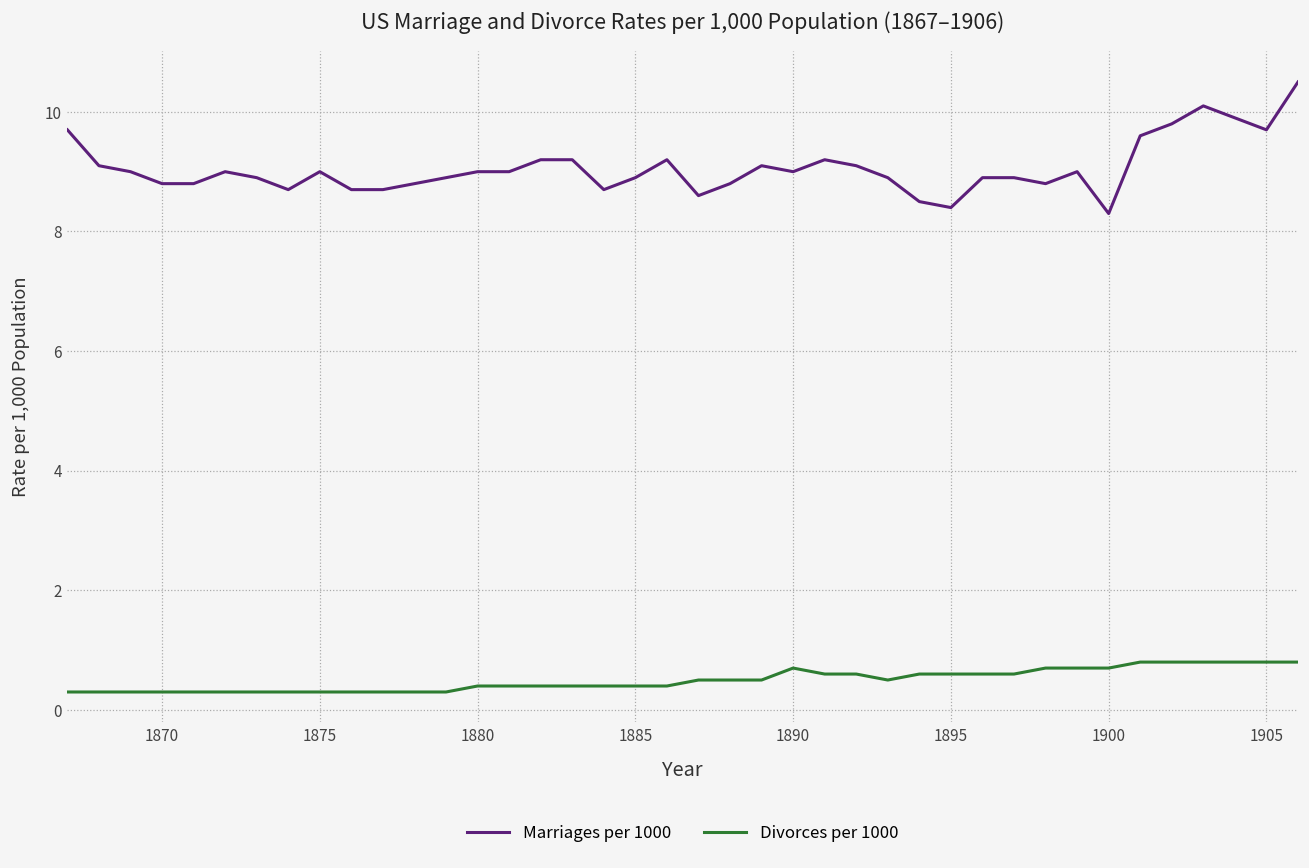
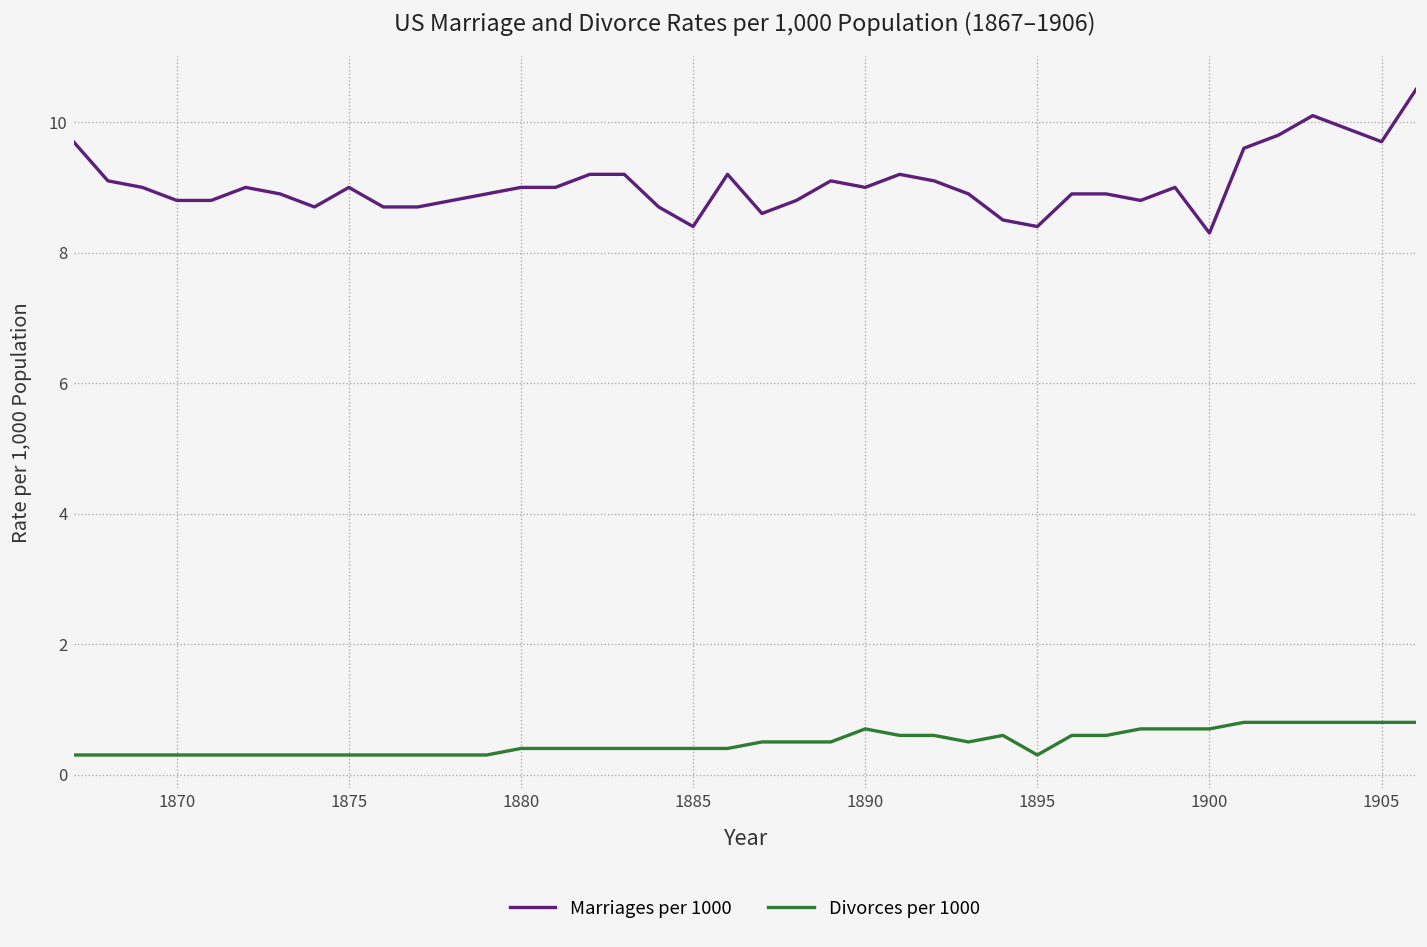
  {
    "Marriages per 1000": {
      "1870": 8.8,
      "1875": 9.0,
      "1880": 9.0,
-     "1885": 8.9,
+     "1885": 8.4,
      "1890": 9.0,
      "1895": 8.4,
      "1900": 8.3,
      "1905": 9.7
    },
    "Divorces per 1000": {
      "1870": 0.3,
      "1875": 0.3,
      "1880": 0.4,
      "1885": 0.4,
      "1890": 0.7,
-     "1895": 0.6,
+     "1895": 0.3,
      "1900": 0.7,
      "1905": 0.8
    }
  }
